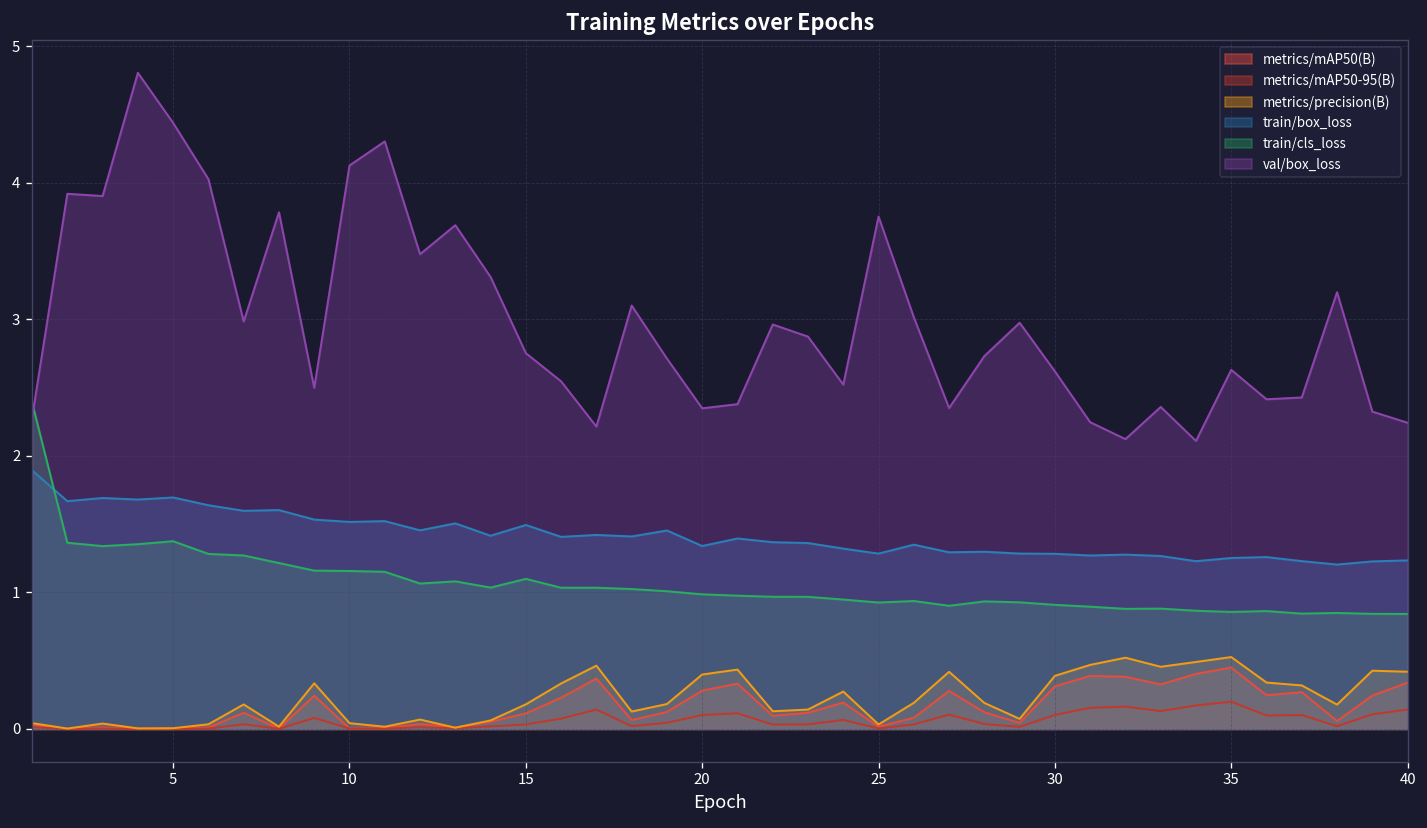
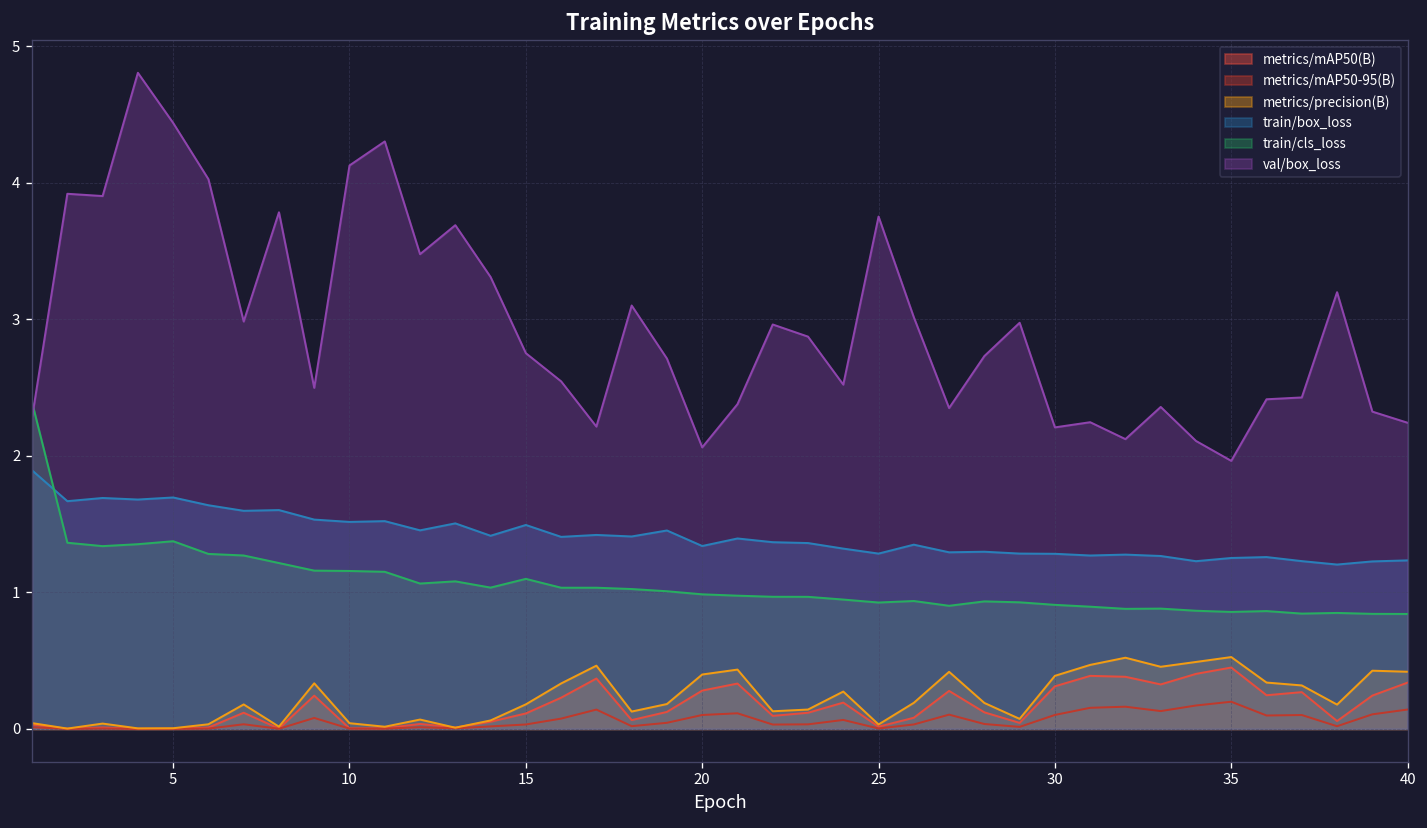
  {
    "val/box_loss": {
      "5": 4.44,
      "10": 4.13,
      "15": 2.75,
-     "20": 2.35,
+     "20": 2.06,
      "25": 3.75,
-     "30": 2.62,
-     "35": 2.63,
+     "30": 2.21,
+     "35": 1.96,
      "40": 2.24
    }
  }
